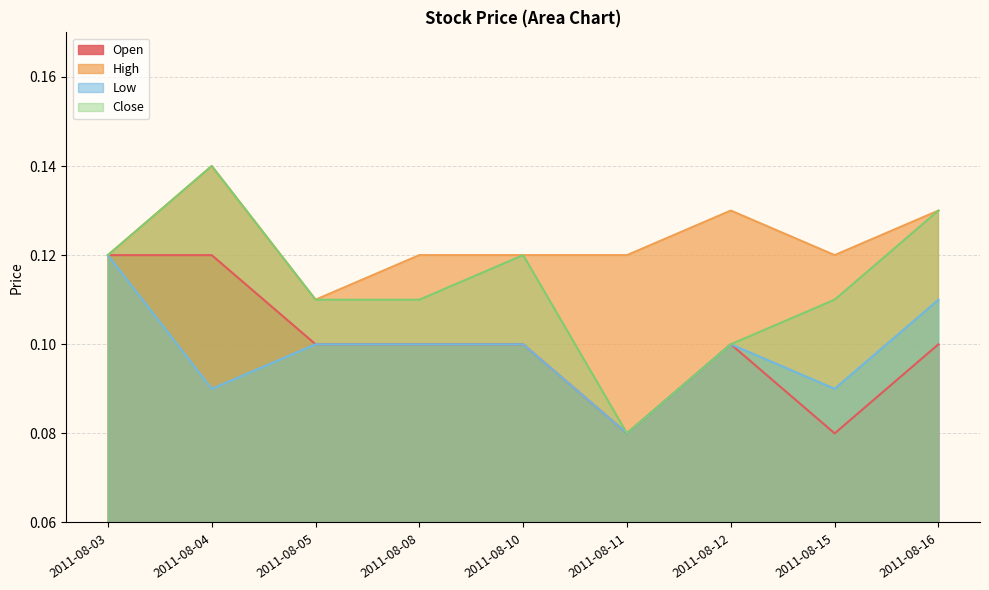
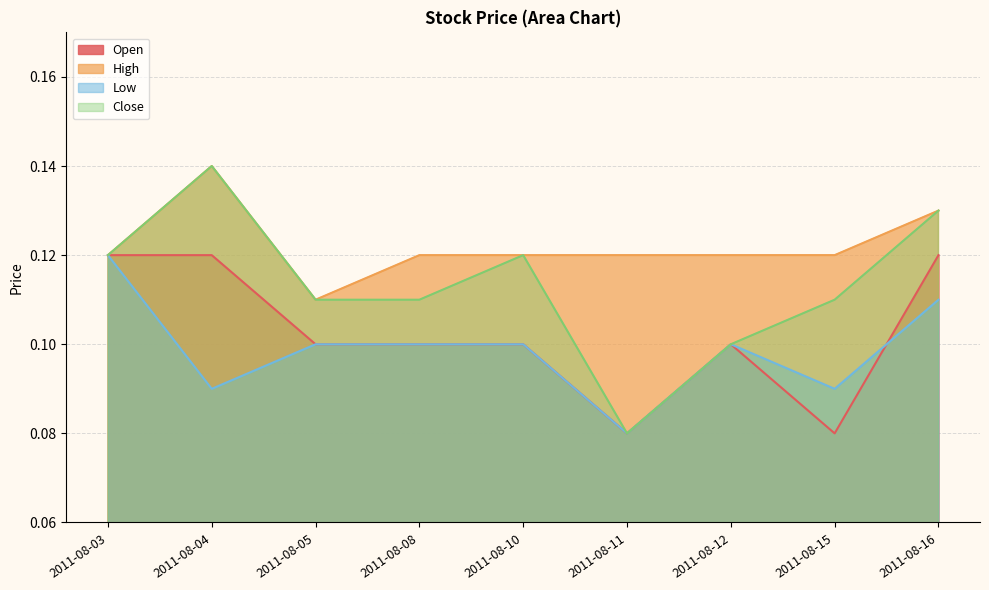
  {
    "Open": {
      "2011-08-04": 0.12,
      "2011-08-15": 0.08,
-     "2011-08-16": 0.10
+     "2011-08-16": 0.12
    },
    "High": {
      "2011-08-08": 0.12,
      "2011-08-11": 0.12,
-     "2011-08-12": 0.13,
+     "2011-08-12": 0.12,
      "2011-08-15": 0.12
    },
    "Low": {
      "2011-08-04": 0.09,
      "2011-08-15": 0.09,
      "2011-08-16": 0.11
    },
    "Close": {
      "2011-08-08": 0.11,
      "2011-08-15": 0.11
    }
  }
